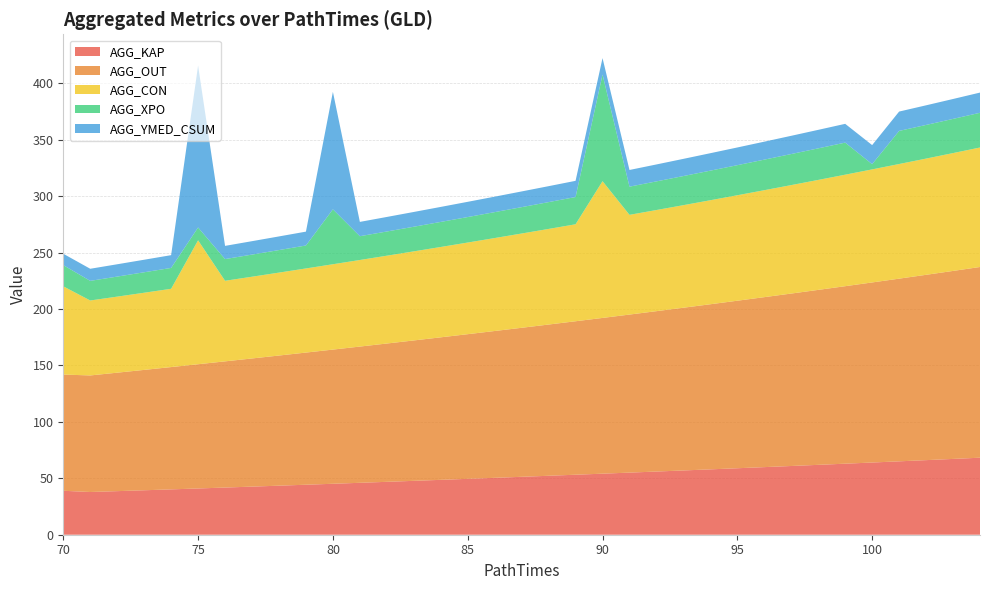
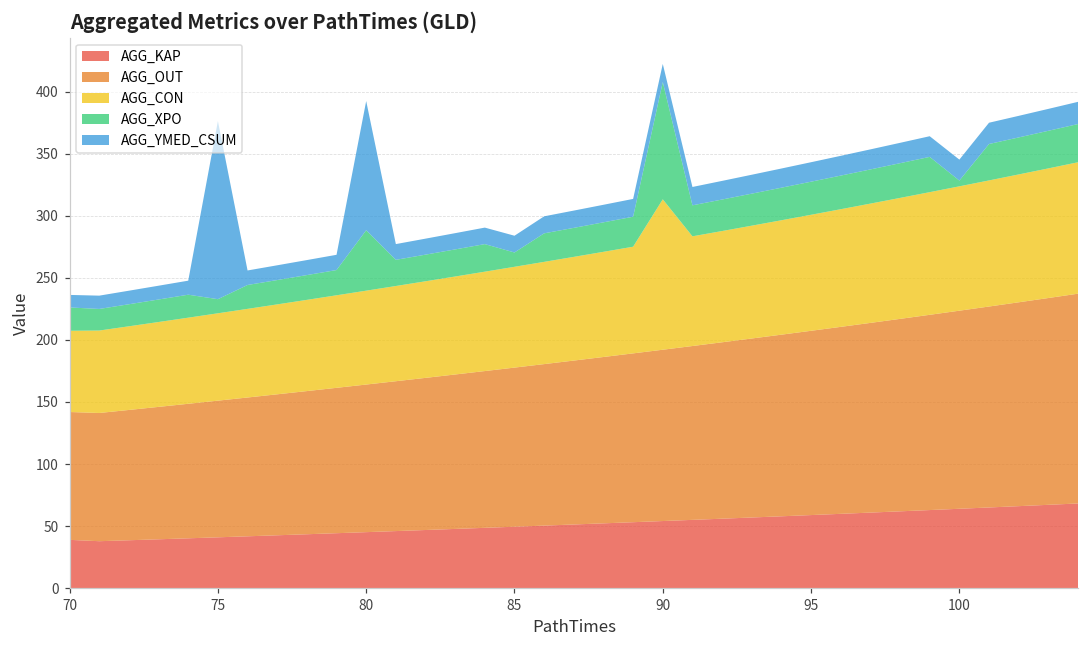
  {
    "AGG_CON": {
-     "70": 78,
-     "75": 110,
+     "70": 65,
+     "75": 70,
      "80": 76,
      "85": 81,
      "90": 121,
      "95": 93,
      "100": 100
    },
    "AGG_XPO": {
      "70": 19,
      "75": 11,
      "80": 49,
-     "85": 23,
+     "85": 12,
      "90": 95,
      "95": 27,
      "100": 5
    },
    "AGG_YMED_CSUM": {
      "70": 10,
      "80": 104,
      "85": 13,
      "90": 15,
      "95": 16,
      "100": 17
    }
  }
